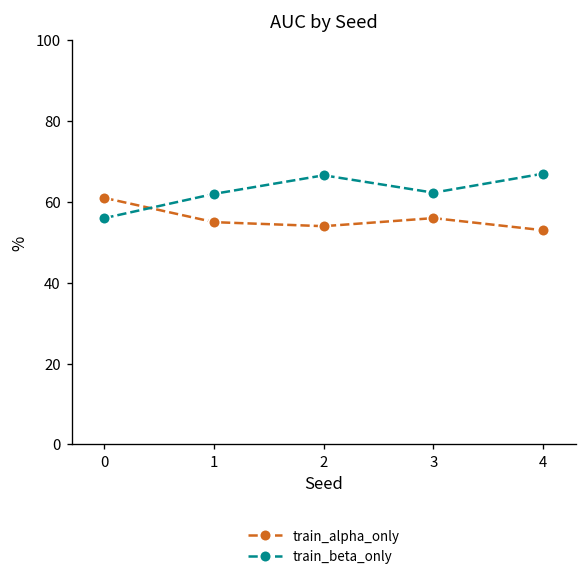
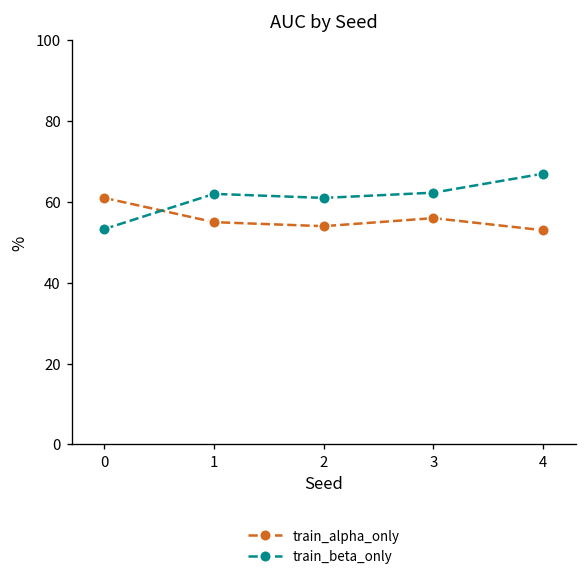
  {
    "train_alpha_only": {
      "0": 61,
      "1": 55,
      "2": 54,
      "3": 56,
      "4": 53
    },
    "train_beta_only": {
-     "0": 56,
+     "0": 53,
      "1": 62,
-     "2": 67,
+     "2": 61,
      "3": 62,
      "4": 67
    }
  }
